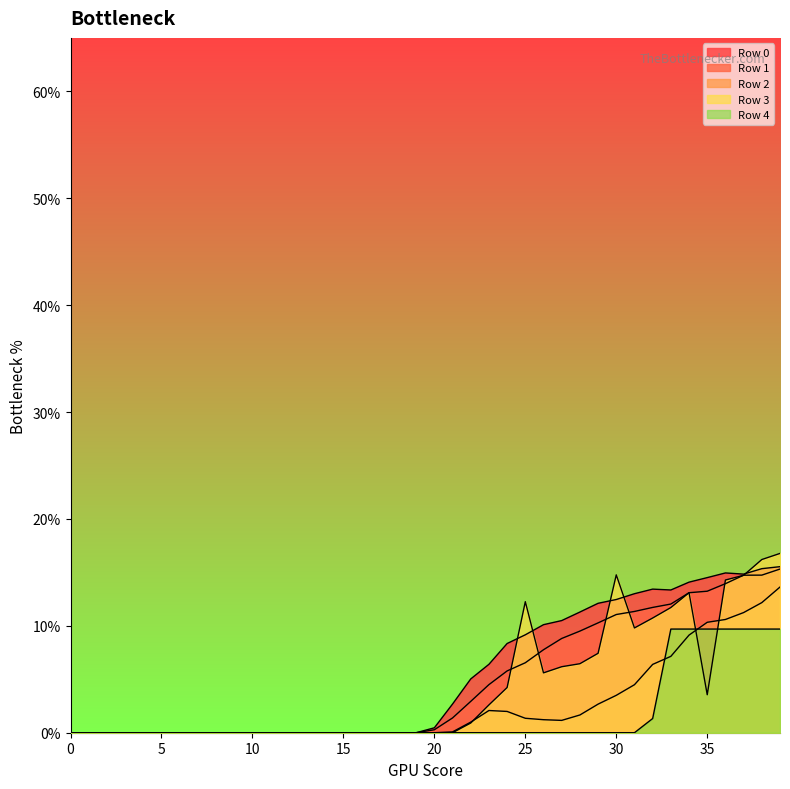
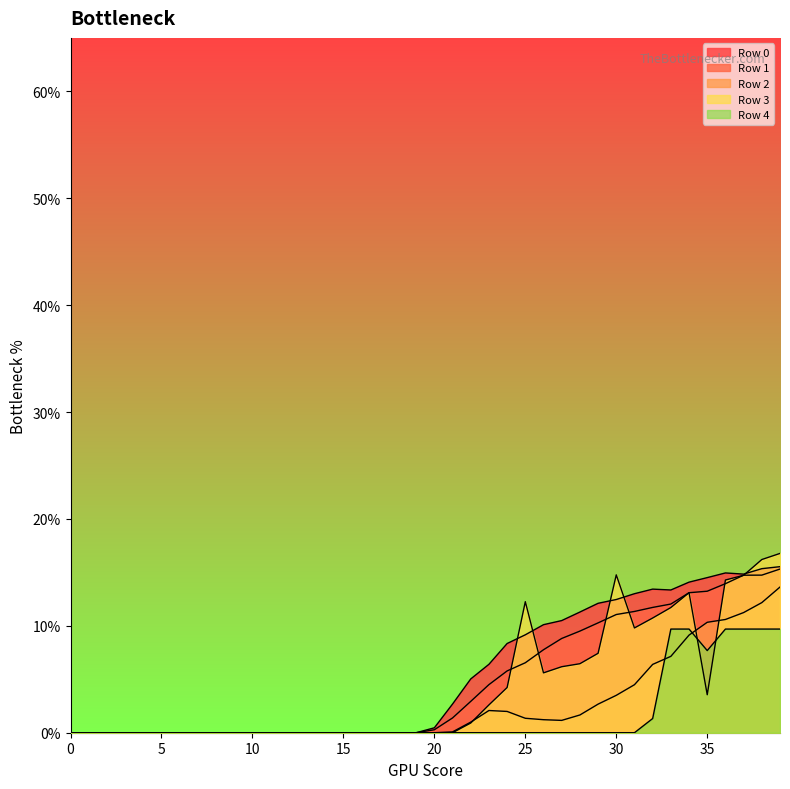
  {
    "Row 3": {
      "25": "12.3%",
      "30": "14.8%",
      "35": "3.6%"
    },
    "Row 4": {
      "25": "0.0%",
      "30": "0.0%",
-     "35": "9.7%"
+     "35": "7.7%"
    }
  }
